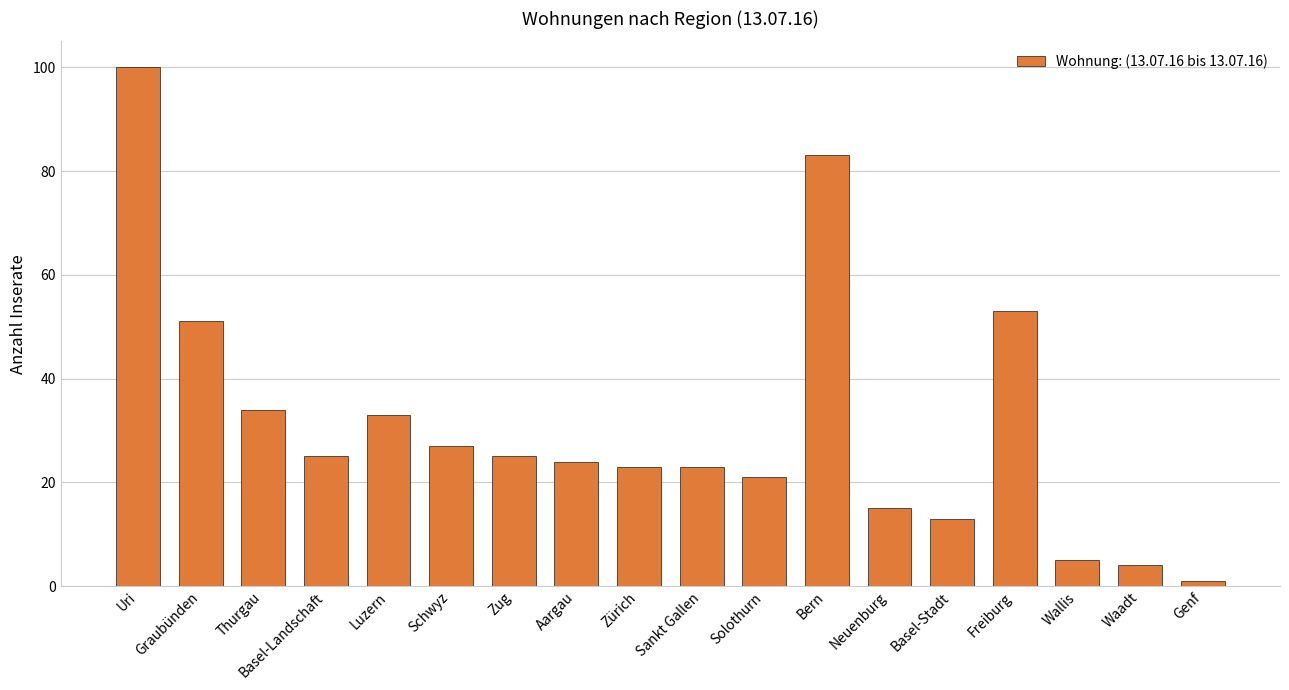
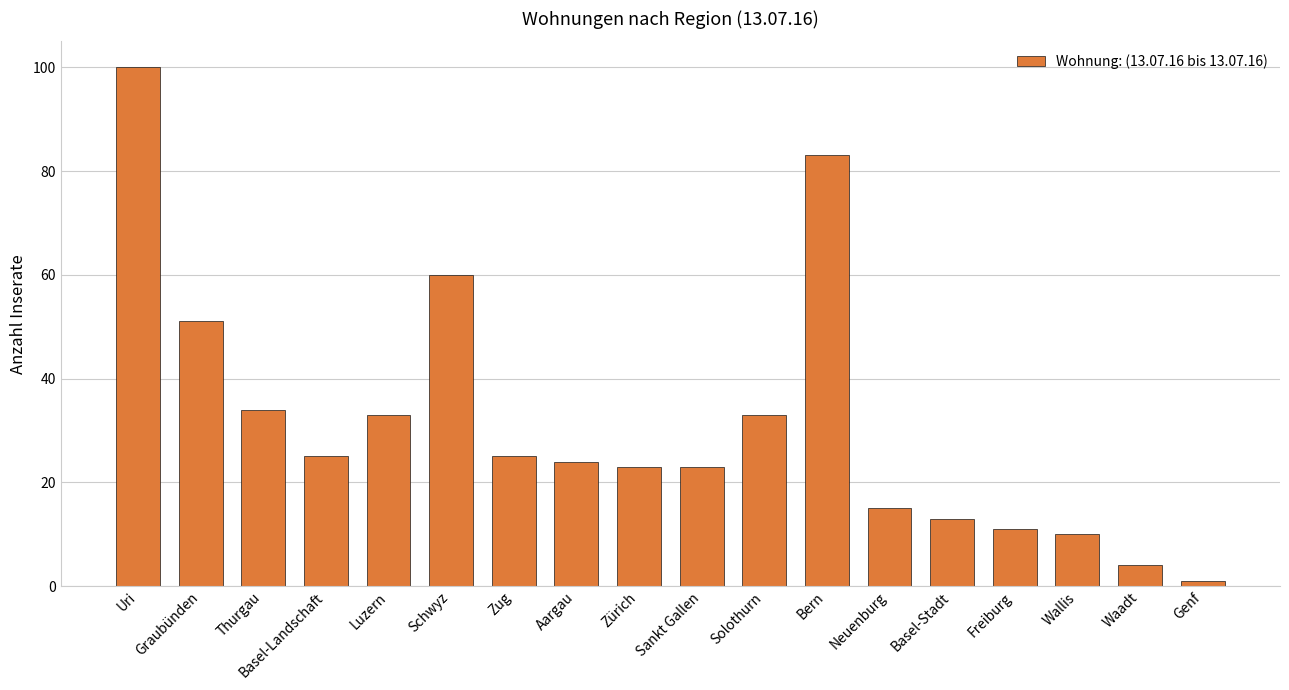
  {
    "Uri": 100,
    "Graubünden": 51,
    "Thurgau": 34,
    "Basel-Landschaft": 25,
    "Luzern": 33,
-   "Schwyz": 27,
+   "Schwyz": 60,
    "Zug": 25,
    "Aargau": 24,
    "Zürich": 23,
    "Sankt Gallen": 23,
-   "Solothurn": 21,
+   "Solothurn": 33,
    "Bern": 83,
    "Neuenburg": 15,
    "Basel-Stadt": 13,
-   "Freiburg": 53,
-   "Wallis": 5,
+   "Freiburg": 11,
+   "Wallis": 10,
    "Waadt": 4,
    "Genf": 1
  }
